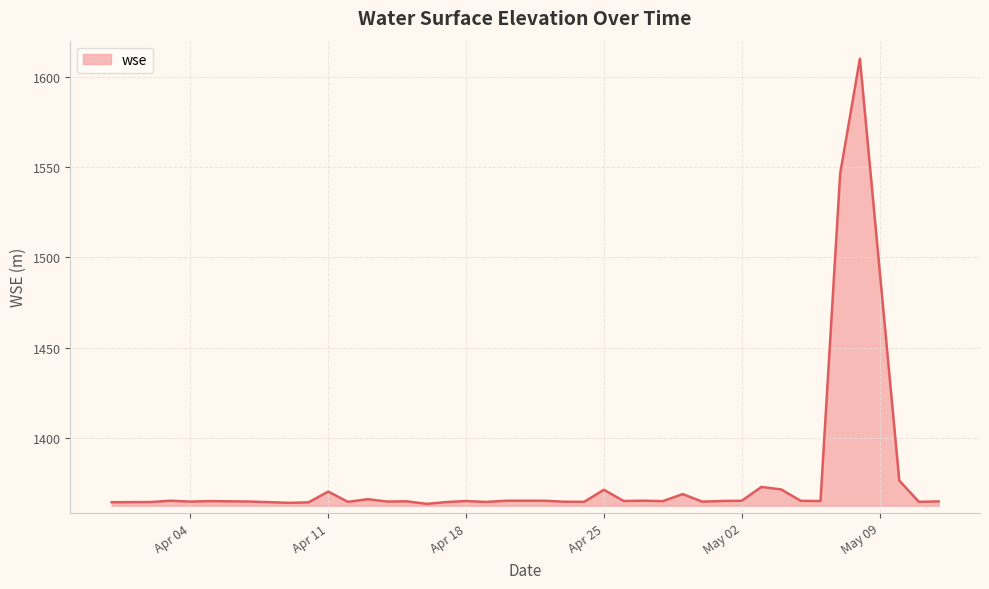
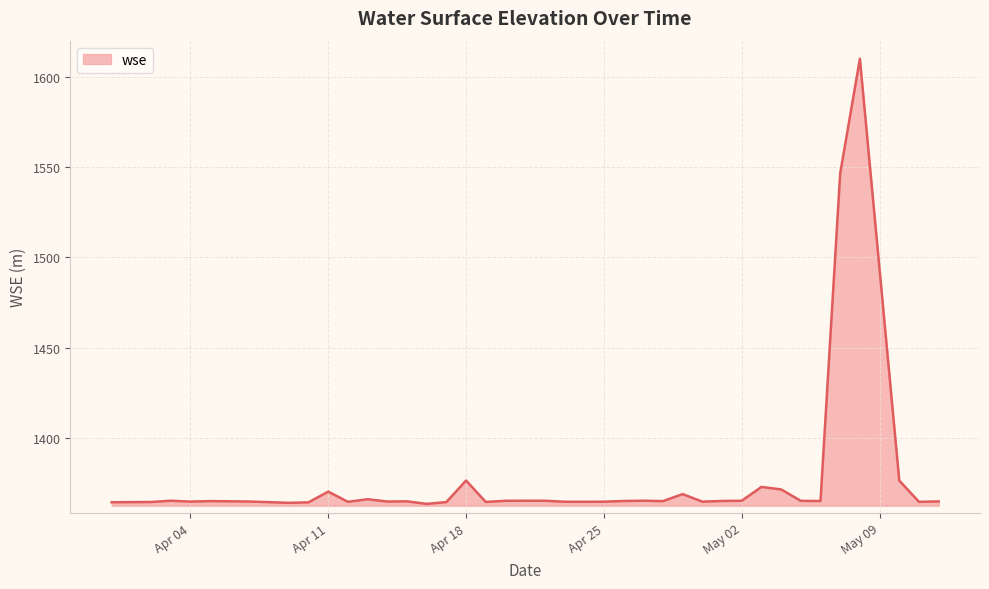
  {
    "Apr 04": 1365,
    "Apr 11": 1370,
-   "Apr 18": 1365,
-   "Apr 25": 1371,
+   "Apr 18": 1377,
+   "Apr 25": 1365,
    "May 02": 1365
  }
